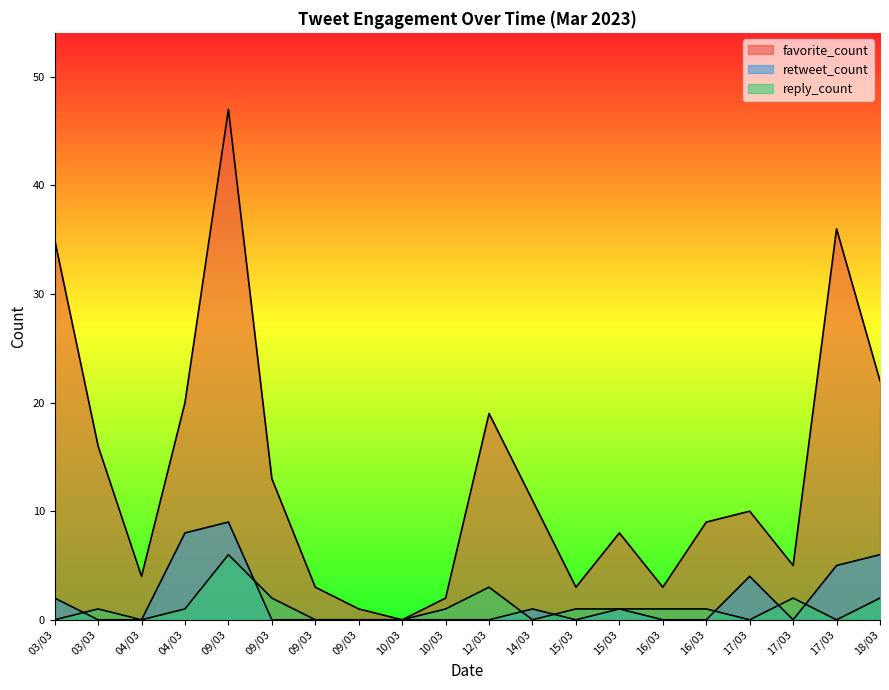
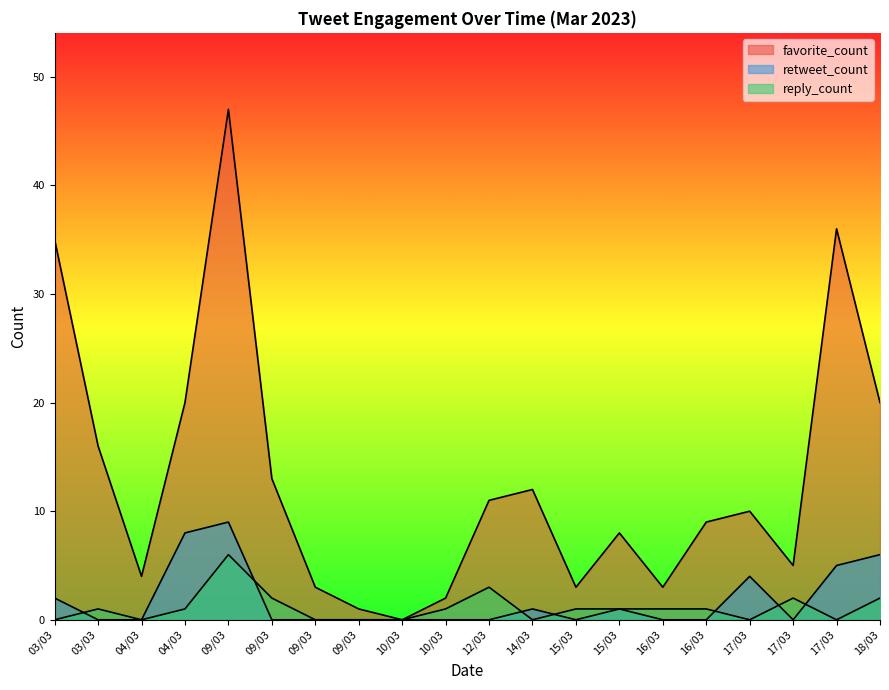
  {
    "favorite_count": {
-     "12/03": 19,
-     "14/03": 11,
-     "18/03": 22
+     "12/03": 11,
+     "14/03": 12,
+     "18/03": 20
    },
    "retweet_count": {
      "12/03": 0,
      "14/03": 1,
      "18/03": 6
    },
    "reply_count": {
      "12/03": 3,
      "14/03": 0,
      "18/03": 2
    }
  }
